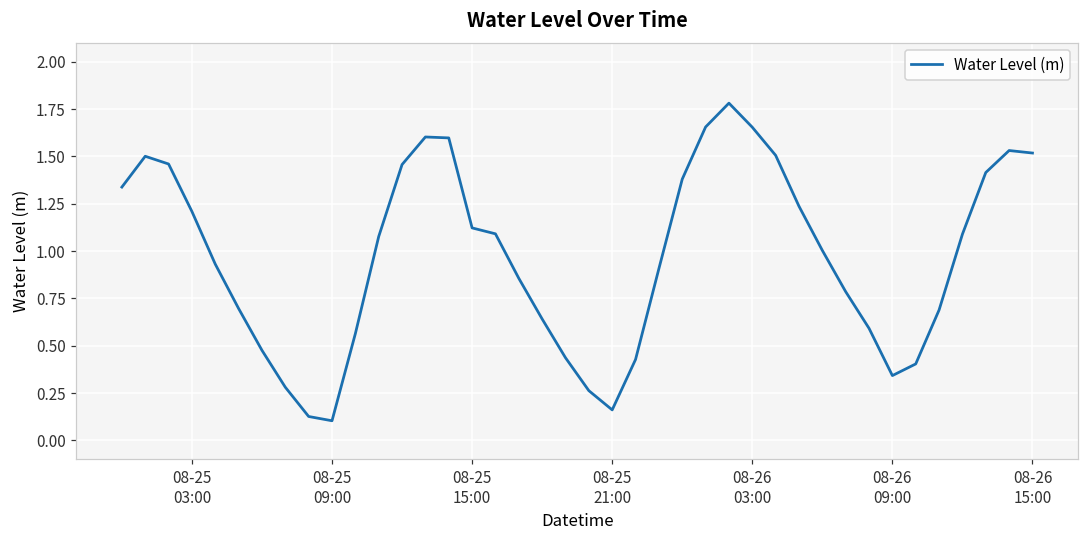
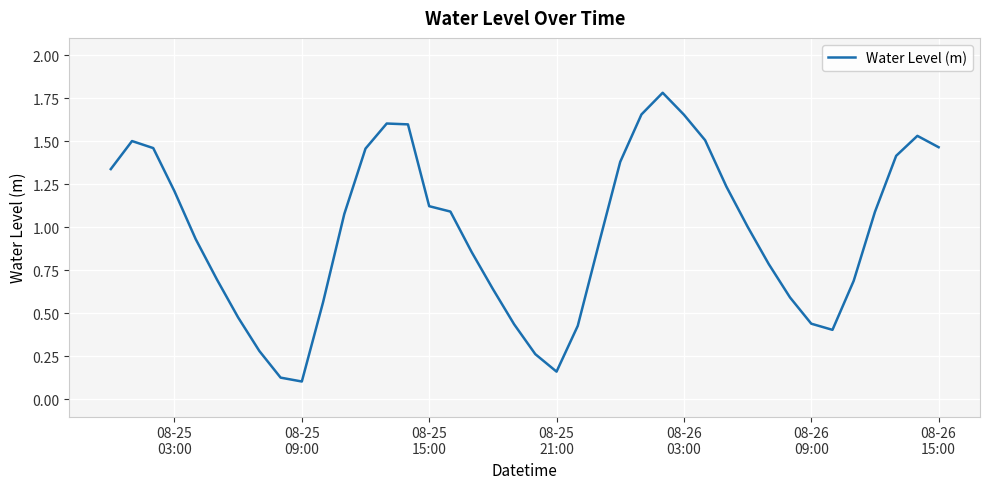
  {
    "08-25 03:00": 1.21,
    "08-25 09:00": 0.10,
    "08-25 15:00": 1.12,
    "08-25 21:00": 0.16,
    "08-26 03:00": 1.65,
-   "08-26 09:00": 0.34,
-   "08-26 15:00": 1.52
+   "08-26 09:00": 0.44,
+   "08-26 15:00": 1.46
  }
